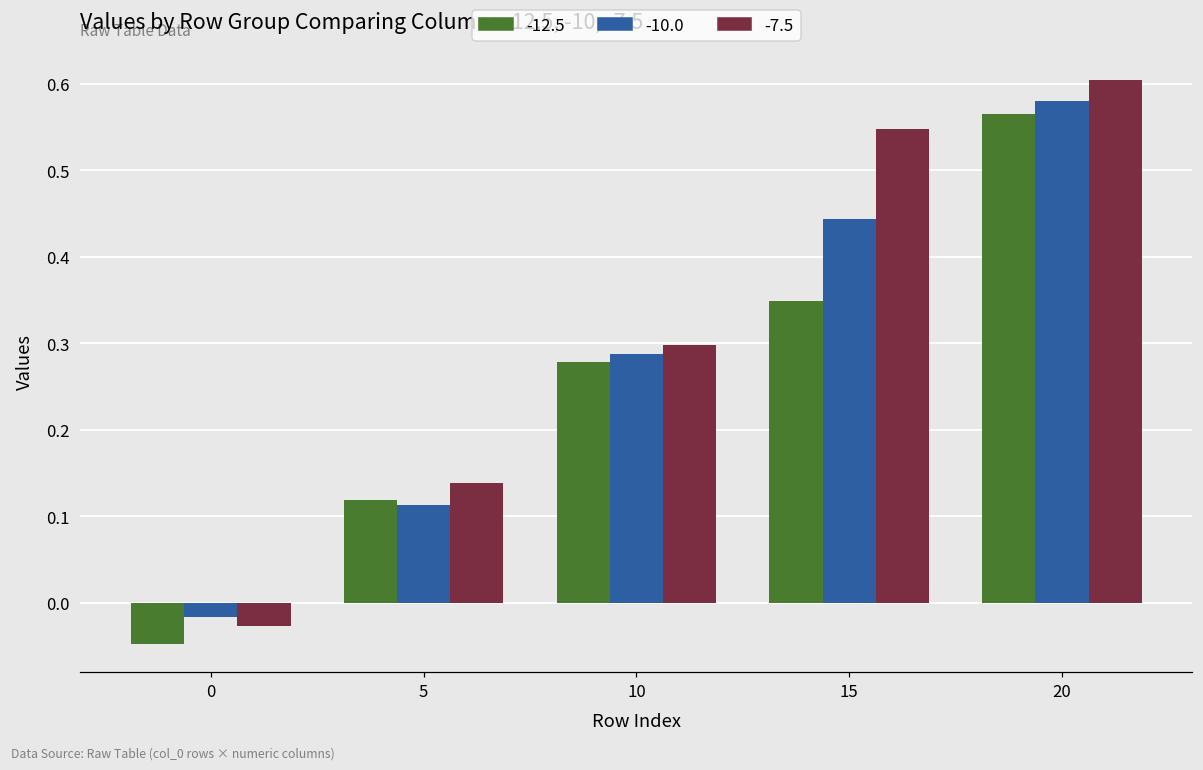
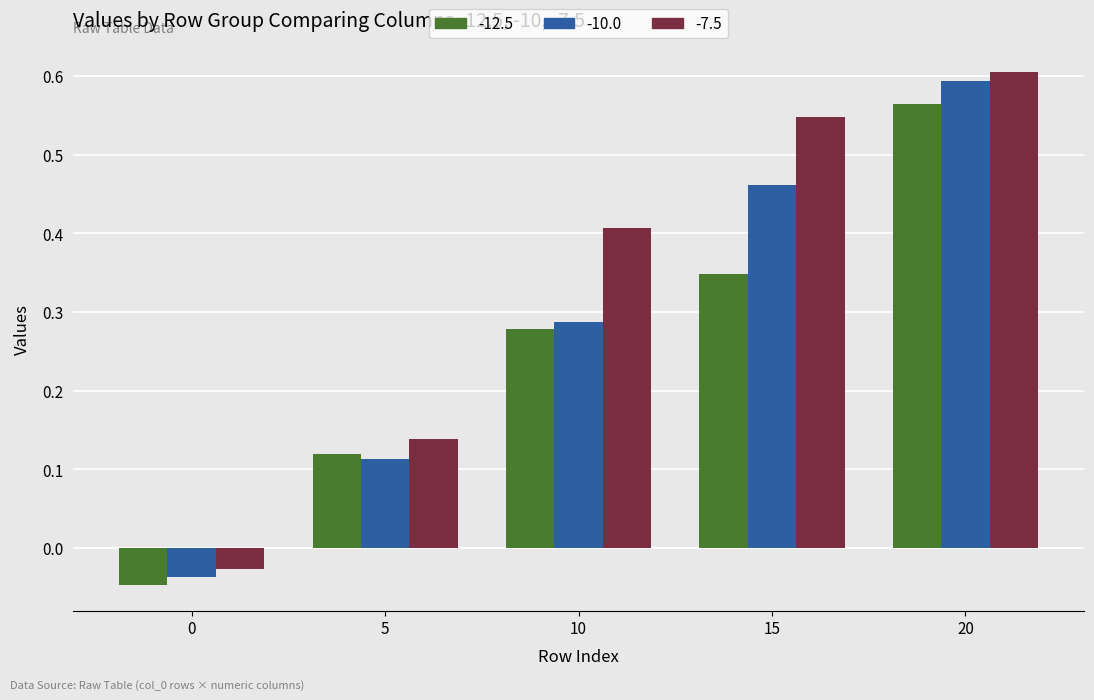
  {
    "-12.5": {
      "0": -0.05,
      "5": 0.12,
      "10": 0.28,
      "15": 0.35,
      "20": 0.57
    },
    "-10.0": {
-     "0": -0.02,
+     "0": -0.04,
      "5": 0.11,
      "10": 0.29,
-     "15": 0.44,
-     "20": 0.58
+     "15": 0.46,
+     "20": 0.59
    },
    "-7.5": {
      "0": -0.03,
      "5": 0.14,
-     "10": 0.30,
+     "10": 0.41,
      "15": 0.55,
      "20": 0.60
    }
  }
